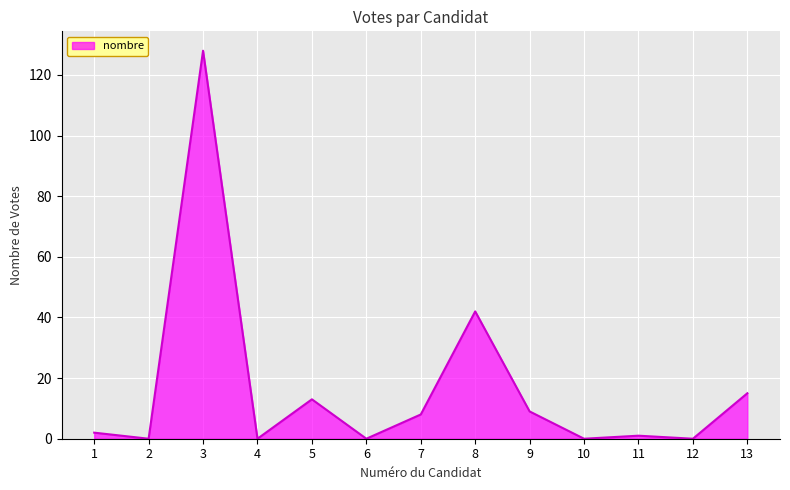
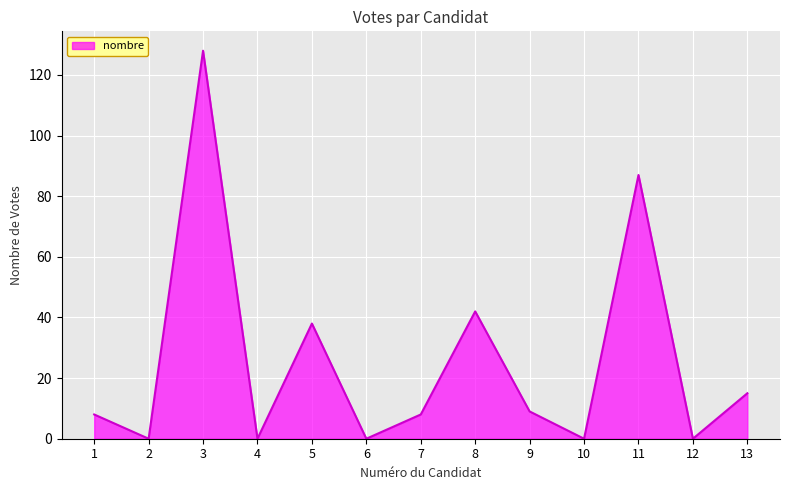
  {
-   "1": 2,
+   "1": 8,
    "2": 0,
    "3": 128,
    "4": 0,
-   "5": 13,
+   "5": 38,
    "6": 0,
    "7": 8,
    "8": 42,
    "9": 9,
    "10": 0,
-   "11": 1,
+   "11": 87,
    "12": 0,
    "13": 15
  }
